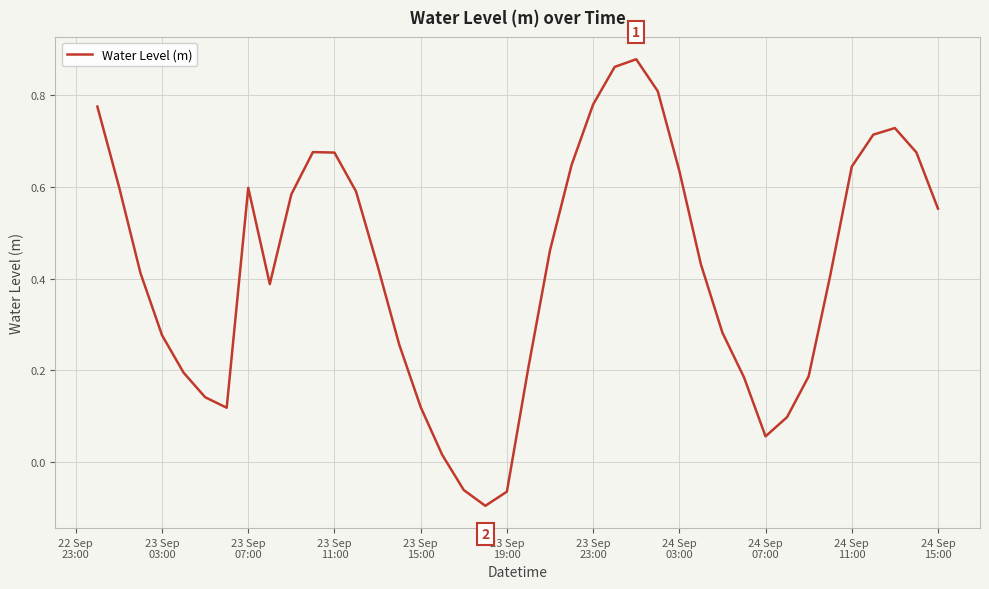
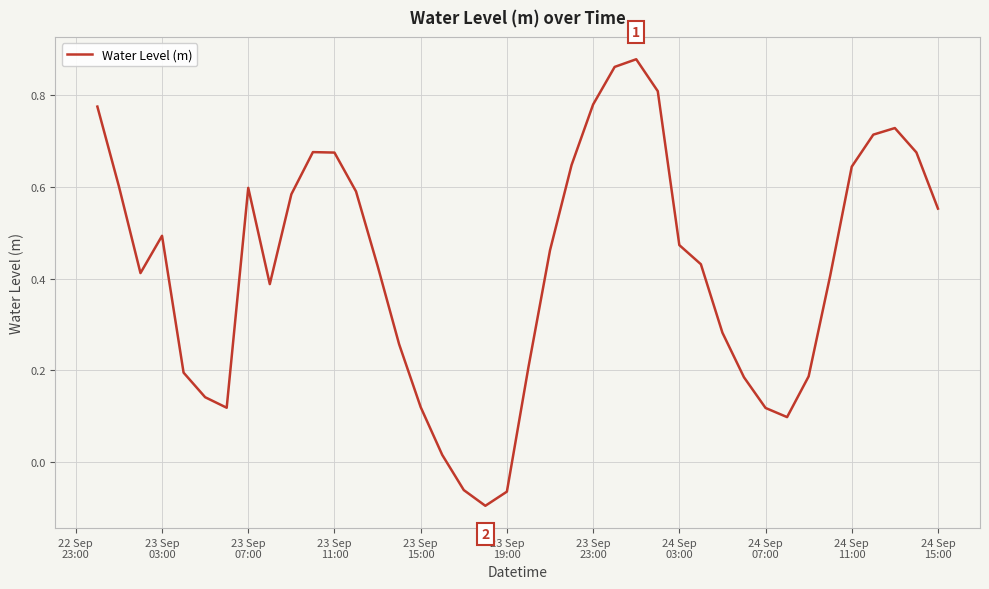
  {
-   "23 Sep 03:00": 0.28,
+   "23 Sep 03:00": 0.49,
    "23 Sep 07:00": 0.60,
    "23 Sep 11:00": 0.67,
    "23 Sep 15:00": 0.12,
    "23 Sep 19:00": -0.06,
    "23 Sep 23:00": 0.78,
-   "24 Sep 03:00": 0.63,
-   "24 Sep 07:00": 0.06,
+   "24 Sep 03:00": 0.47,
+   "24 Sep 07:00": 0.12,
    "24 Sep 11:00": 0.64,
    "24 Sep 15:00": 0.55
  }
